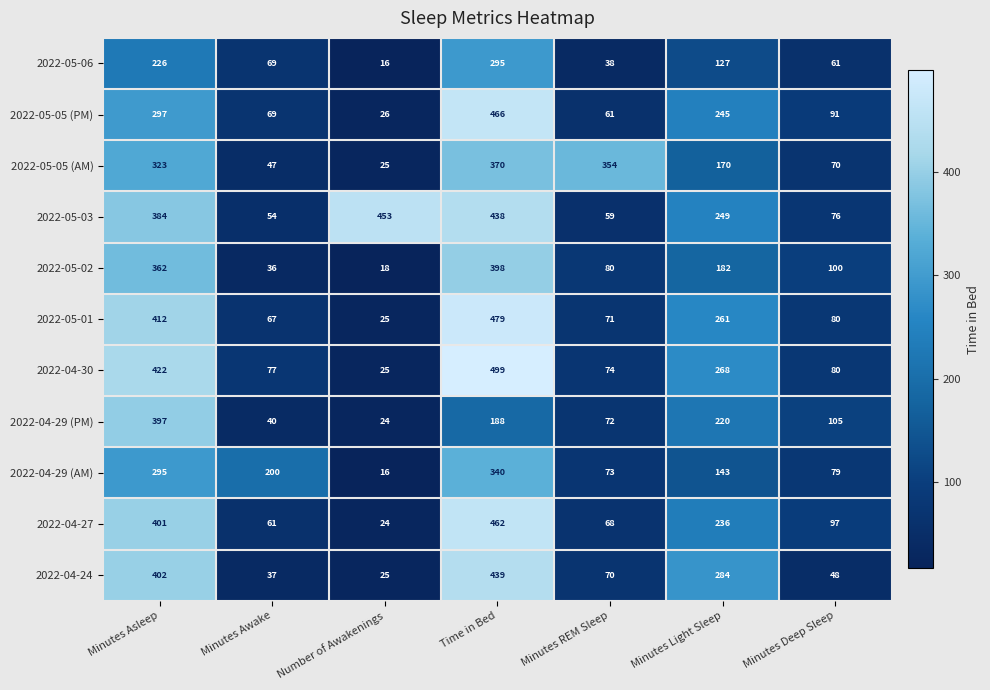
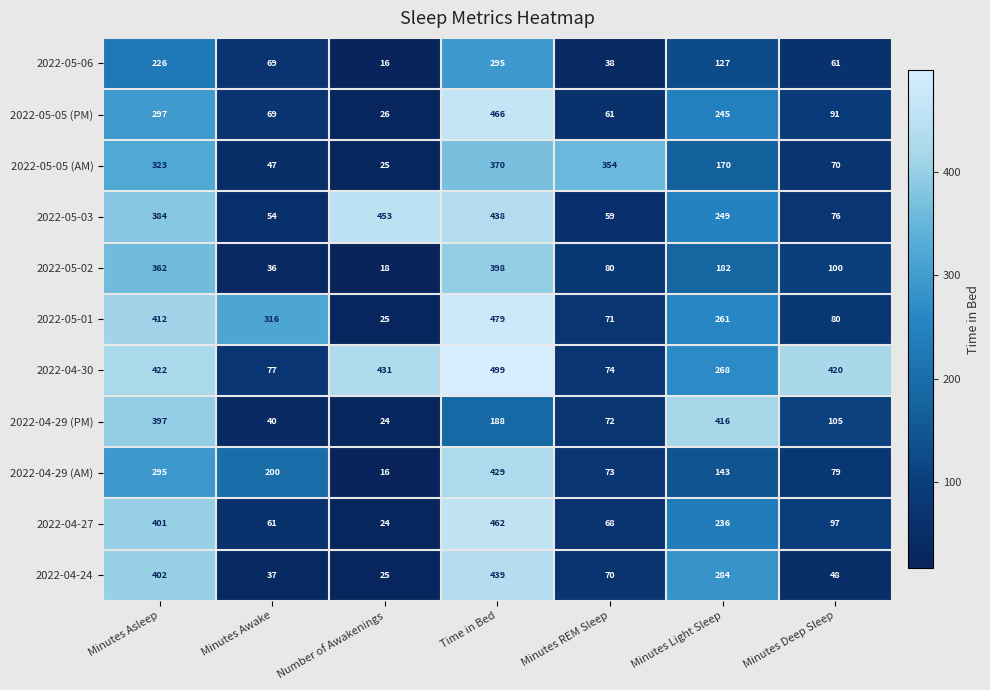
  {
    "2022-05-06": {
      "Minutes Asleep": 226,
      "Minutes Awake": 69,
      "Number of Awakenings": 16,
      "Time in Bed": 295,
      "Minutes REM Sleep": 38,
      "Minutes Light Sleep": 127,
      "Minutes Deep Sleep": 61
    },
    "2022-05-05 (PM)": {
      "Minutes Asleep": 297,
      "Minutes Awake": 69,
      "Number of Awakenings": 26,
      "Time in Bed": 466,
      "Minutes REM Sleep": 61,
      "Minutes Light Sleep": 245,
      "Minutes Deep Sleep": 91
    },
    "2022-05-05 (AM)": {
      "Minutes Asleep": 323,
      "Minutes Awake": 47,
      "Number of Awakenings": 25,
      "Time in Bed": 370,
      "Minutes REM Sleep": 354,
      "Minutes Light Sleep": 170,
      "Minutes Deep Sleep": 70
    },
    "2022-05-03": {
      "Minutes Asleep": 384,
      "Minutes Awake": 54,
      "Number of Awakenings": 453,
      "Time in Bed": 438,
      "Minutes REM Sleep": 59,
      "Minutes Light Sleep": 249,
      "Minutes Deep Sleep": 76
    },
    "2022-05-02": {
      "Minutes Asleep": 362,
      "Minutes Awake": 36,
      "Number of Awakenings": 18,
      "Time in Bed": 398,
      "Minutes REM Sleep": 80,
      "Minutes Light Sleep": 182,
      "Minutes Deep Sleep": 100
    },
    "2022-05-01": {
      "Minutes Asleep": 412,
-     "Minutes Awake": 67,
+     "Minutes Awake": 316,
      "Number of Awakenings": 25,
      "Time in Bed": 479,
      "Minutes REM Sleep": 71,
      "Minutes Light Sleep": 261,
      "Minutes Deep Sleep": 80
    },
    "2022-04-30": {
      "Minutes Asleep": 422,
      "Minutes Awake": 77,
-     "Number of Awakenings": 25,
+     "Number of Awakenings": 431,
      "Time in Bed": 499,
      "Minutes REM Sleep": 74,
      "Minutes Light Sleep": 268,
-     "Minutes Deep Sleep": 80
+     "Minutes Deep Sleep": 420
    },
    "2022-04-29 (PM)": {
      "Minutes Asleep": 397,
      "Minutes Awake": 40,
      "Number of Awakenings": 24,
      "Time in Bed": 188,
      "Minutes REM Sleep": 72,
-     "Minutes Light Sleep": 220,
+     "Minutes Light Sleep": 416,
      "Minutes Deep Sleep": 105
    },
    "2022-04-29 (AM)": {
      "Minutes Asleep": 295,
      "Minutes Awake": 200,
      "Number of Awakenings": 16,
-     "Time in Bed": 340,
+     "Time in Bed": 429,
      "Minutes REM Sleep": 73,
      "Minutes Light Sleep": 143,
      "Minutes Deep Sleep": 79
    },
    "2022-04-27": {
      "Minutes Asleep": 401,
      "Minutes Awake": 61,
      "Number of Awakenings": 24,
      "Time in Bed": 462,
      "Minutes REM Sleep": 68,
      "Minutes Light Sleep": 236,
      "Minutes Deep Sleep": 97
    },
    "2022-04-24": {
      "Minutes Asleep": 402,
      "Minutes Awake": 37,
      "Number of Awakenings": 25,
      "Time in Bed": 439,
      "Minutes REM Sleep": 70,
      "Minutes Light Sleep": 284,
      "Minutes Deep Sleep": 48
    }
  }
